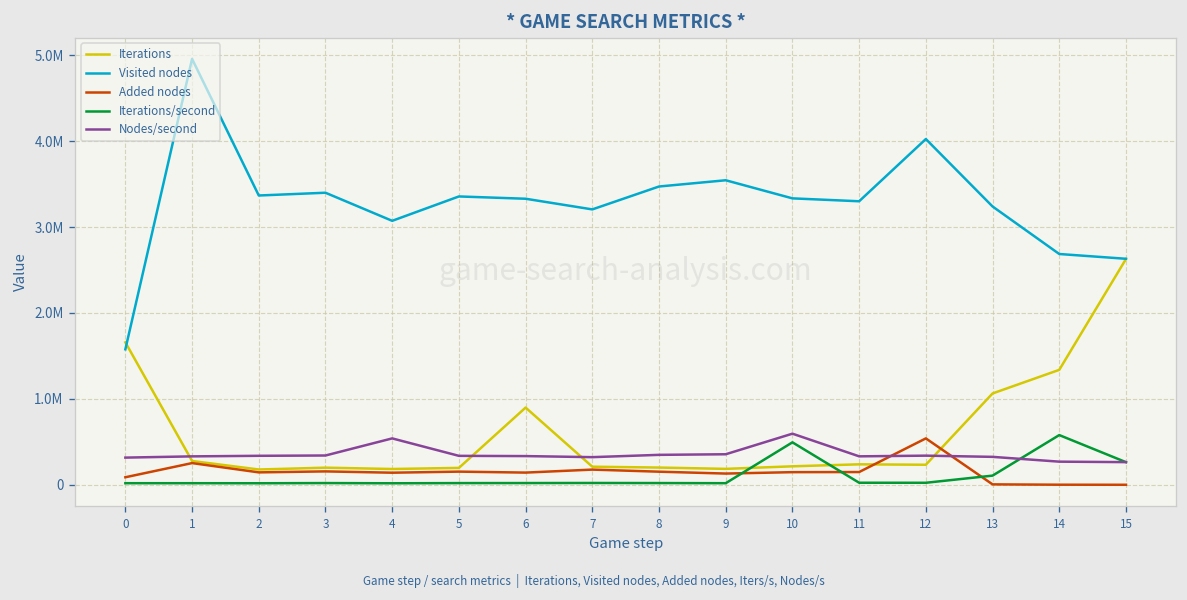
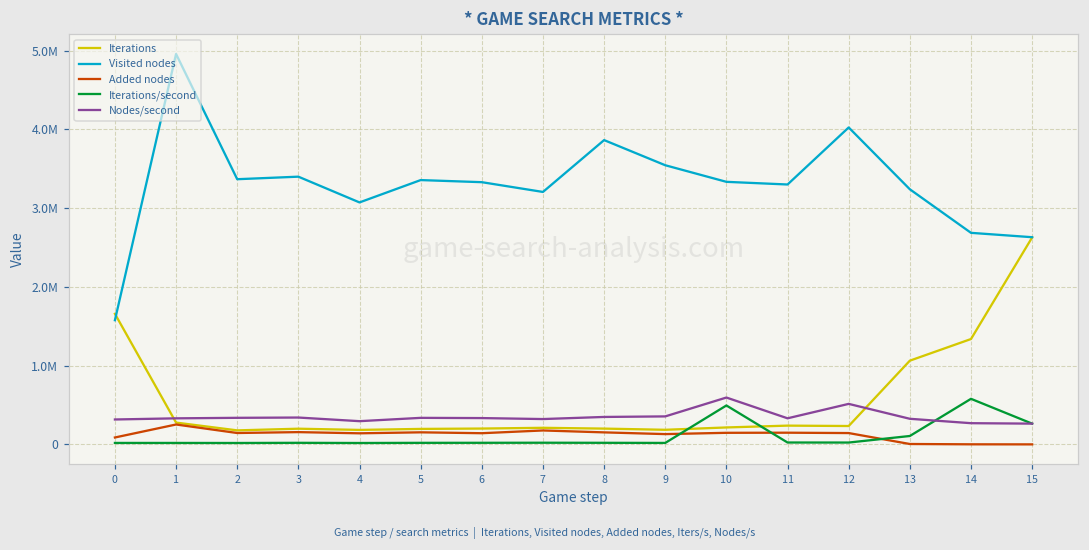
  {
    "Iterations": {
      "0": 1700000,
      "3": 200000,
      "4": 200000,
      "5": 200000,
-     "6": 900000,
+     "6": 200000,
      "8": 200000,
      "9": 200000,
      "10": 200000,
      "11": 200000,
      "12": 200000,
      "13": 1100000,
      "14": 1300000
    },
    "Visited nodes": {
      "0": 1600000,
      "2": 3400000,
      "3": 3400000,
      "4": 3100000,
      "5": 3400000,
      "6": 3300000,
      "7": 3200000,
-     "8": 3500000,
+     "8": 3900000,
      "9": 3500000,
      "10": 3300000,
      "11": 3300000,
      "12": 4000000,
      "13": 3200000,
      "14": 2700000
    },
    "Added nodes": {
      "0": 100000,
      "3": 200000,
      "4": 100000,
      "5": 200000,
      "6": 100000,
      "8": 200000,
      "9": 100000,
      "10": 100000,
      "11": 100000,
-     "12": 500000,
+     "12": 100000,
      "13": 0,
      "14": 0,
      "15": 0
    },
    "Iterations/second": {
      "0": 0,
      "1": 0,
      "2": 0,
      "3": 0,
      "4": 0,
      "5": 0,
      "6": 0,
      "7": 0,
      "8": 0,
      "9": 0,
      "10": 500000,
      "11": 0,
      "12": 0,
      "13": 100000,
      "14": 600000
    },
    "Nodes/second": {
      "0": 300000,
      "1": 300000,
      "2": 300000,
      "3": 300000,
-     "4": 500000,
+     "4": 300000,
      "5": 300000,
      "6": 300000,
      "7": 300000,
      "8": 300000,
      "9": 400000,
      "10": 600000,
      "11": 300000,
-     "12": 300000,
+     "12": 500000,
      "13": 300000,
      "14": 300000
    }
  }
